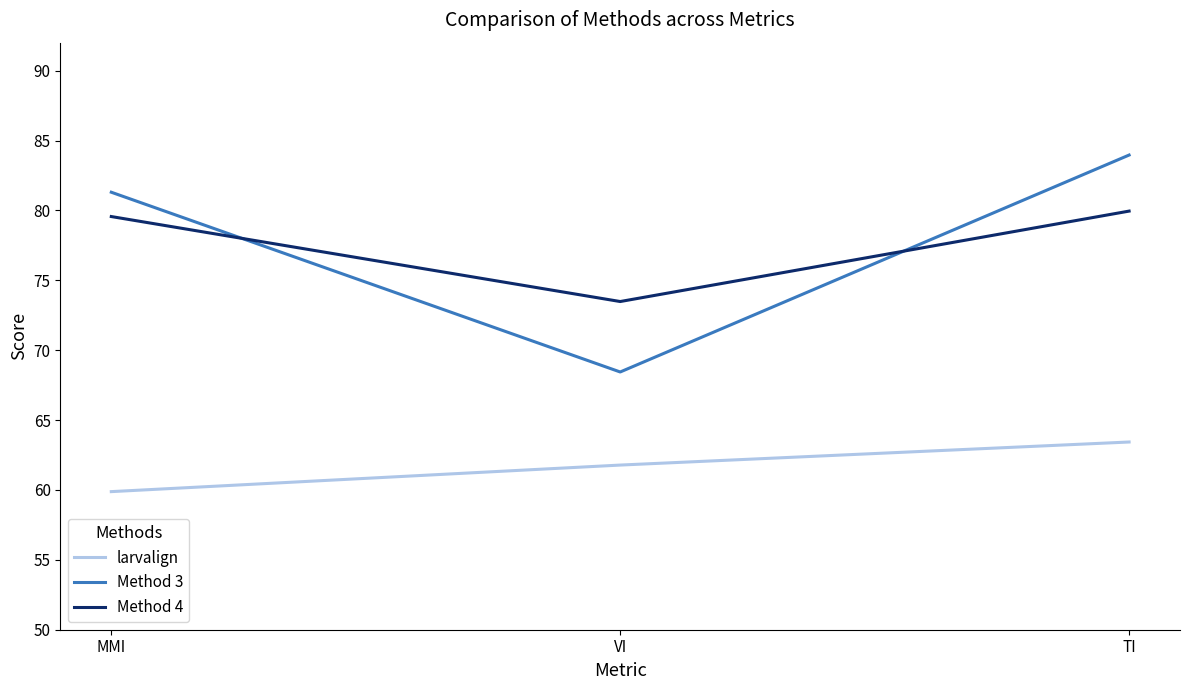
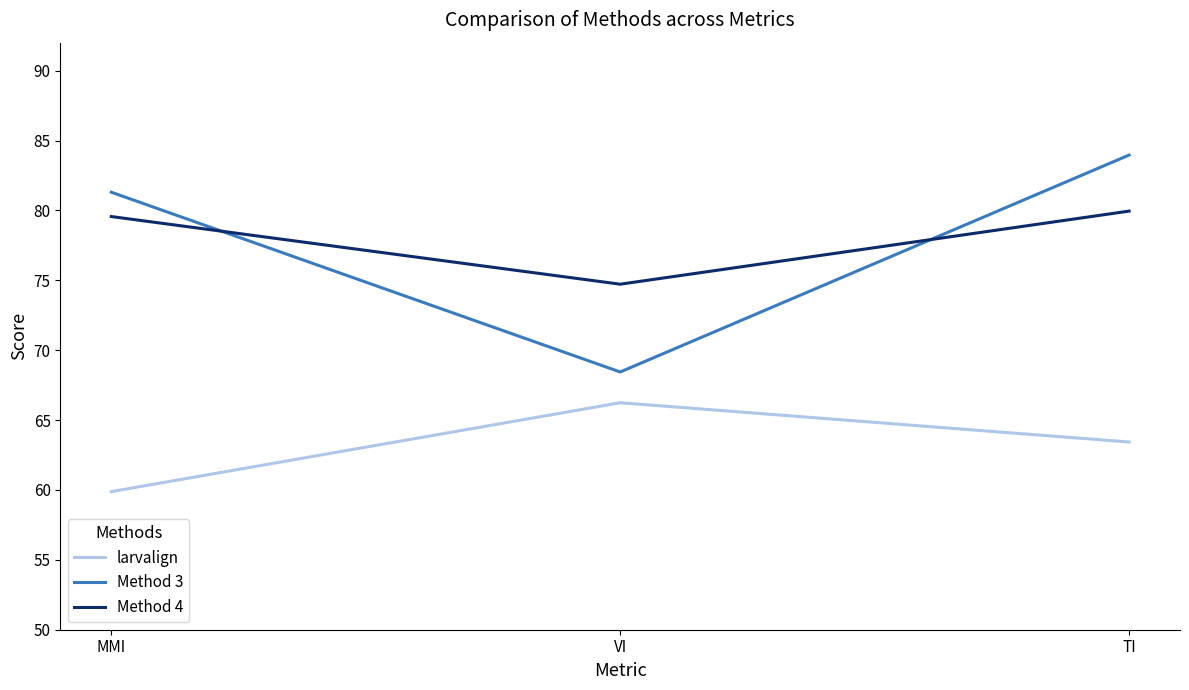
  {
    "larvalign": {
      "MMI": 59.9,
-     "VI": 61.8,
+     "VI": 66.2,
      "TI": 63.4
    },
    "Method 3": {
      "MMI": 81.3,
      "VI": 68.4,
      "TI": 84.0
    },
    "Method 4": {
      "MMI": 79.6,
-     "VI": 73.5,
+     "VI": 74.7,
      "TI": 80.0
    }
  }
